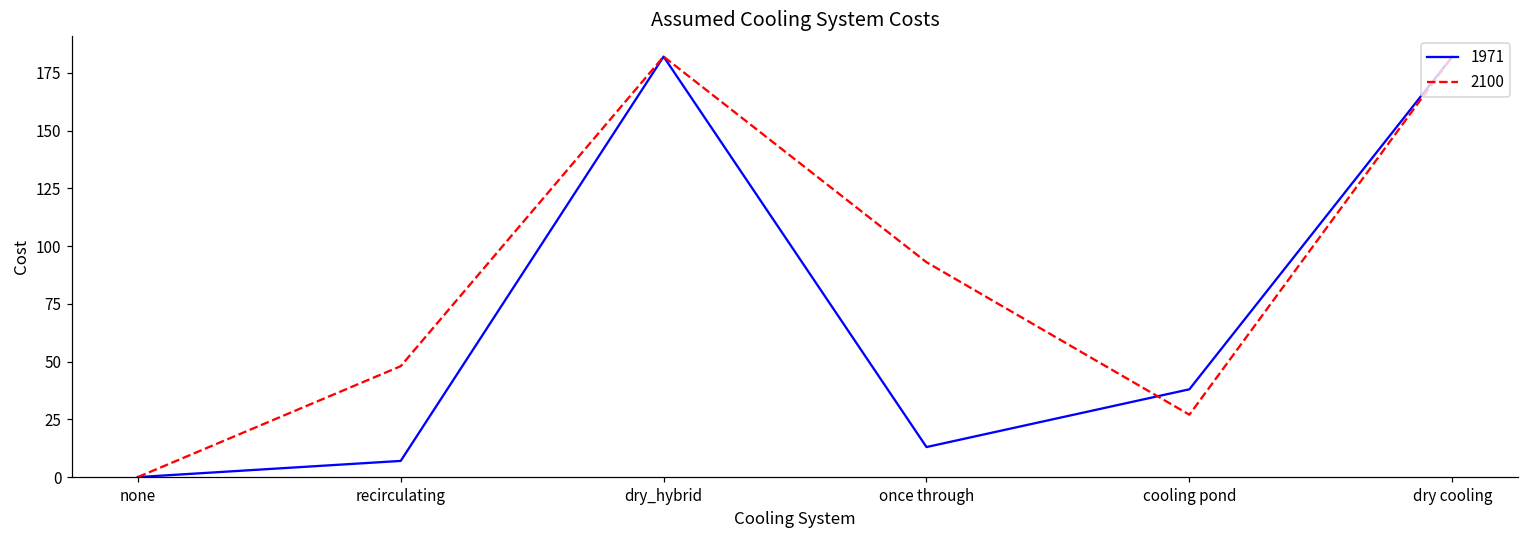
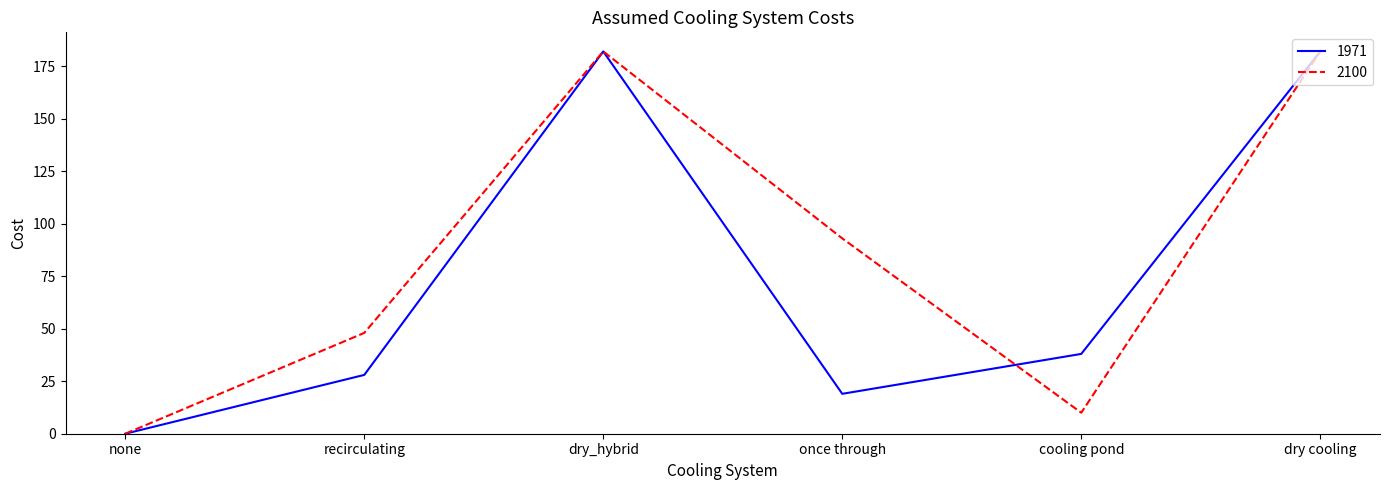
  {
    "1971": {
-     "recirculating": 7,
-     "once through": 13,
+     "recirculating": 28,
+     "once through": 19,
      "cooling pond": 38
    },
    "2100": {
      "recirculating": 48,
      "once through": 93,
-     "cooling pond": 27
+     "cooling pond": 10
    }
  }
